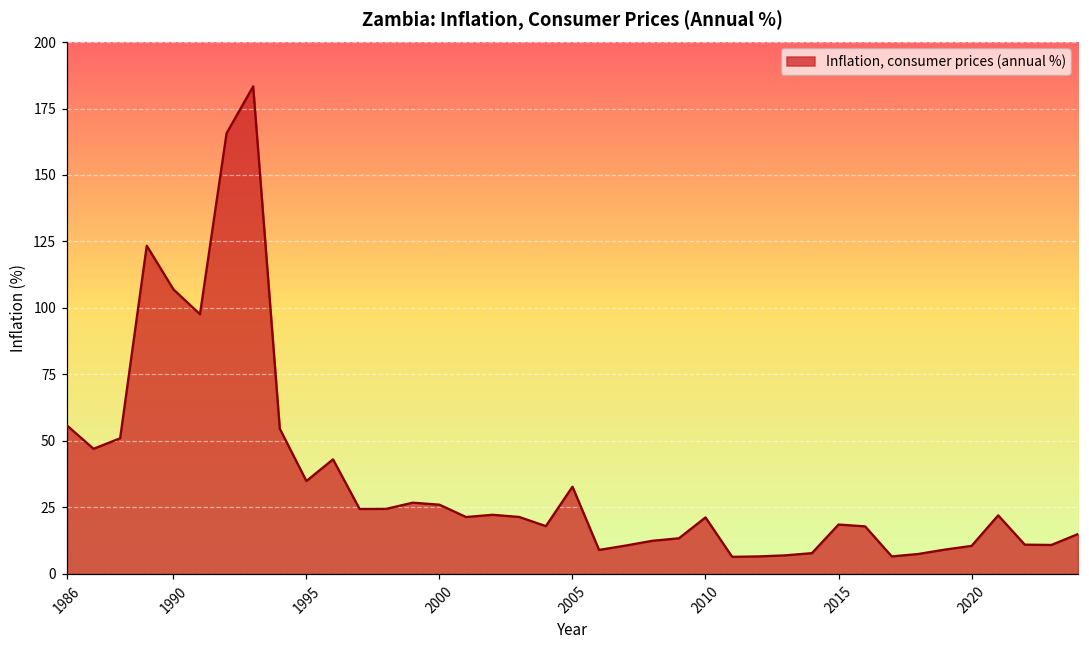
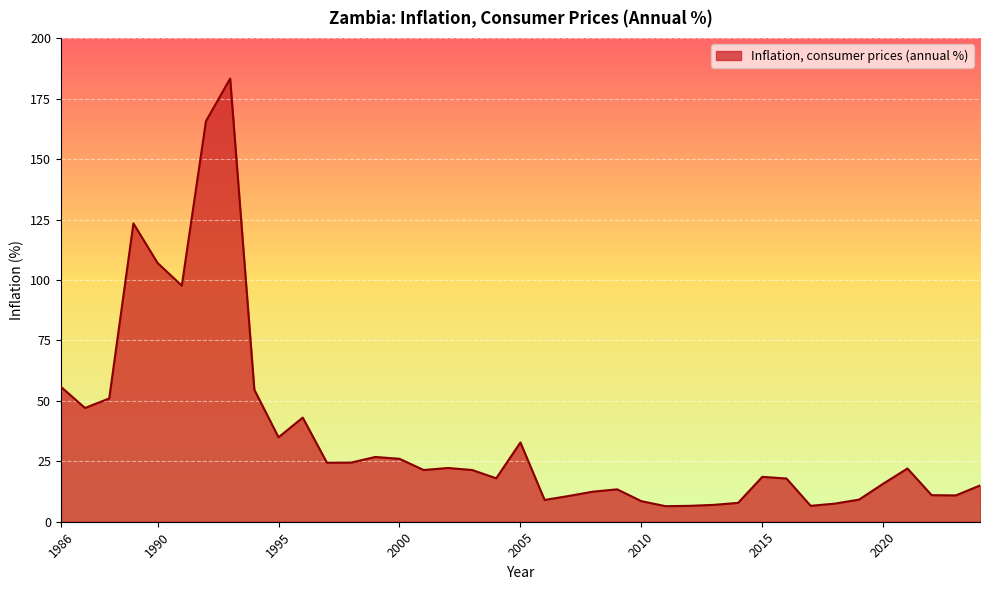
  {
    "1986": 56,
    "1990": 107,
    "1995": 35,
    "2000": 26,
    "2005": 33,
-   "2010": 21,
+   "2010": 9,
    "2015": 19,
-   "2020": 11
+   "2020": 16
  }
